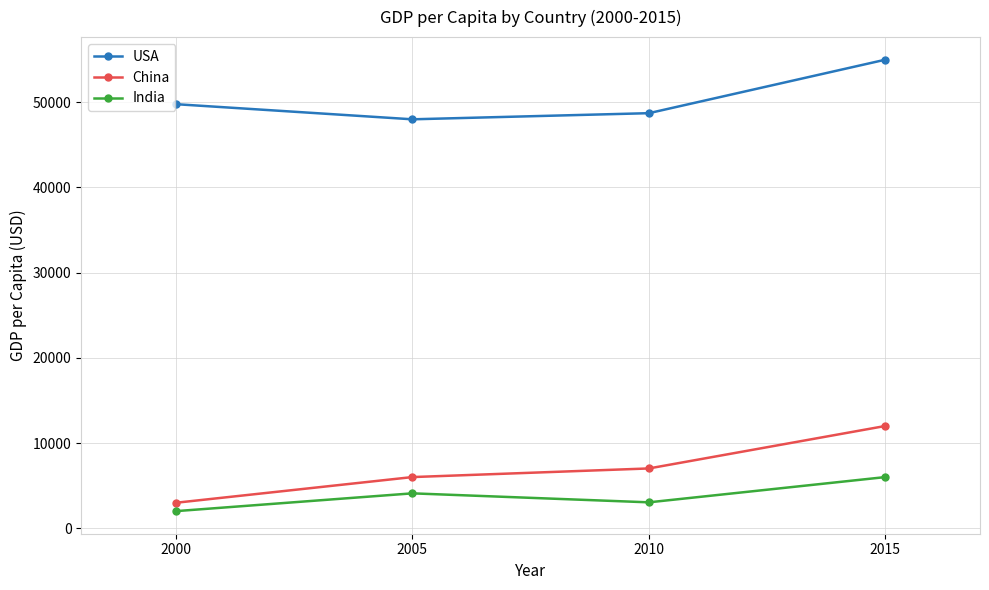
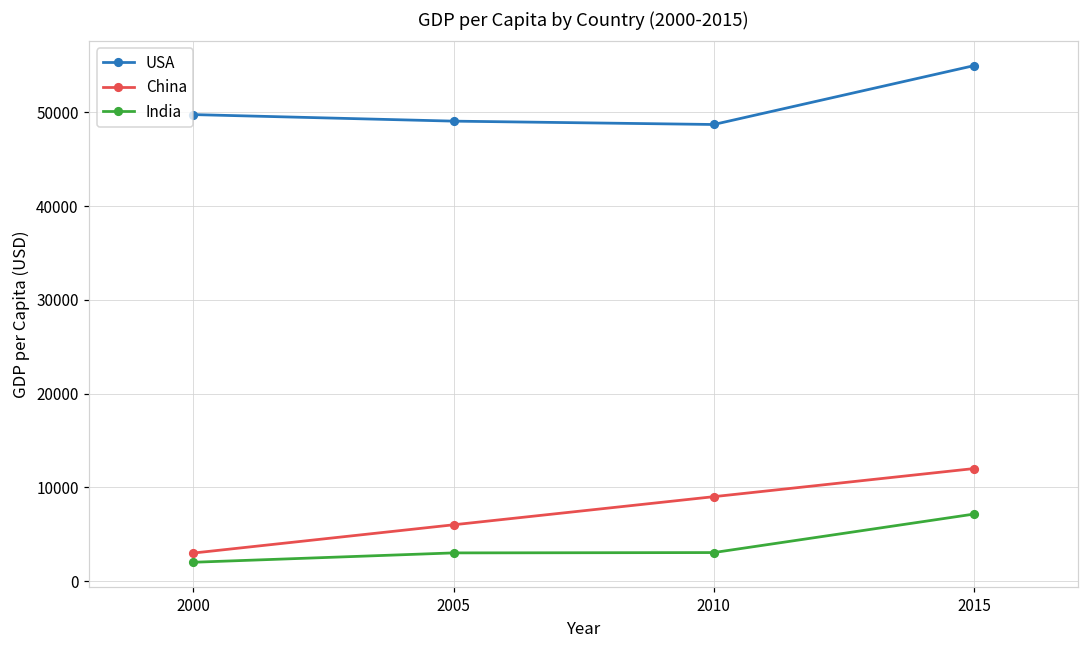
  {
    "USA": {
      "2000": 50000,
-     "2005": 48000,
+     "2005": 49000,
      "2010": 49000,
      "2015": 55000
    },
    "China": {
      "2000": 3000,
      "2005": 6000,
-     "2010": 7000,
+     "2010": 9000,
      "2015": 12000
    },
    "India": {
      "2000": 2000,
-     "2005": 4000,
+     "2005": 3000,
      "2010": 3000,
-     "2015": 6000
+     "2015": 7000
    }
  }
